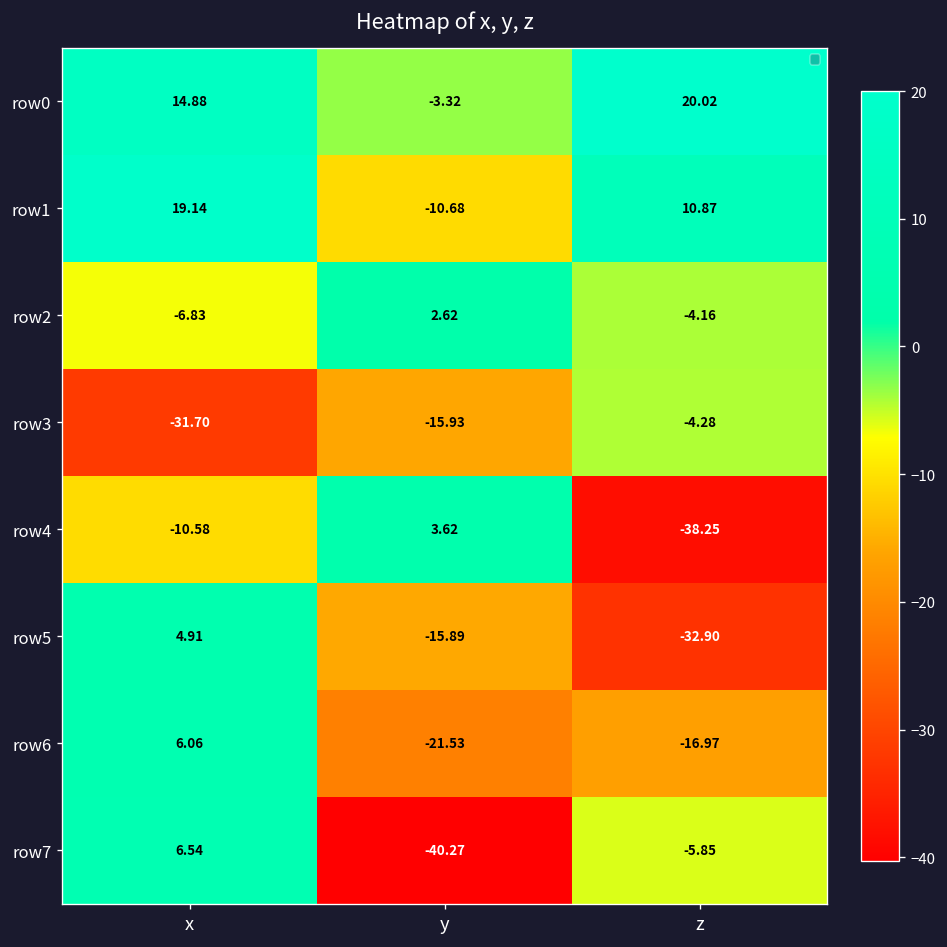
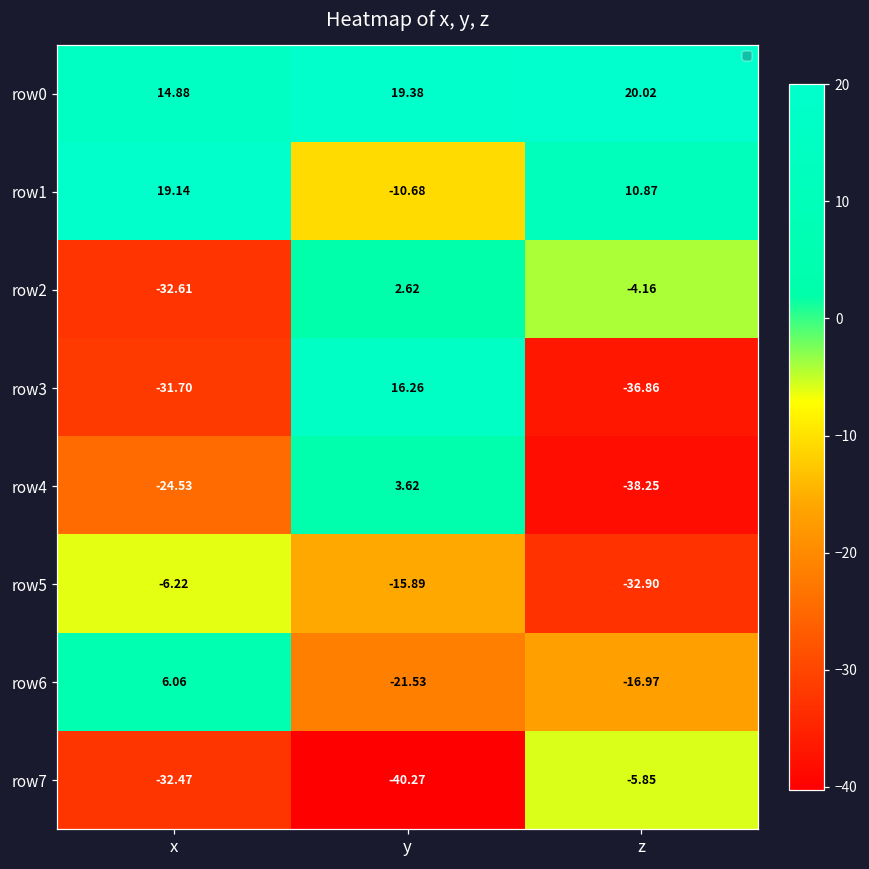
  {
    "row0": {
      "x": 14.88,
-     "y": -3.32,
+     "y": 19.38,
      "z": 20.02
    },
    "row1": {
      "x": 19.14,
      "y": -10.68,
      "z": 10.87
    },
    "row2": {
-     "x": -6.83,
+     "x": -32.61,
      "y": 2.62,
      "z": -4.16
    },
    "row3": {
      "x": -31.70,
-     "y": -15.93,
-     "z": -4.28
+     "y": 16.26,
+     "z": -36.86
    },
    "row4": {
-     "x": -10.58,
+     "x": -24.53,
      "y": 3.62,
      "z": -38.25
    },
    "row5": {
-     "x": 4.91,
+     "x": -6.22,
      "y": -15.89,
      "z": -32.90
    },
    "row6": {
      "x": 6.06,
      "y": -21.53,
      "z": -16.97
    },
    "row7": {
-     "x": 6.54,
+     "x": -32.47,
      "y": -40.27,
      "z": -5.85
    }
  }
